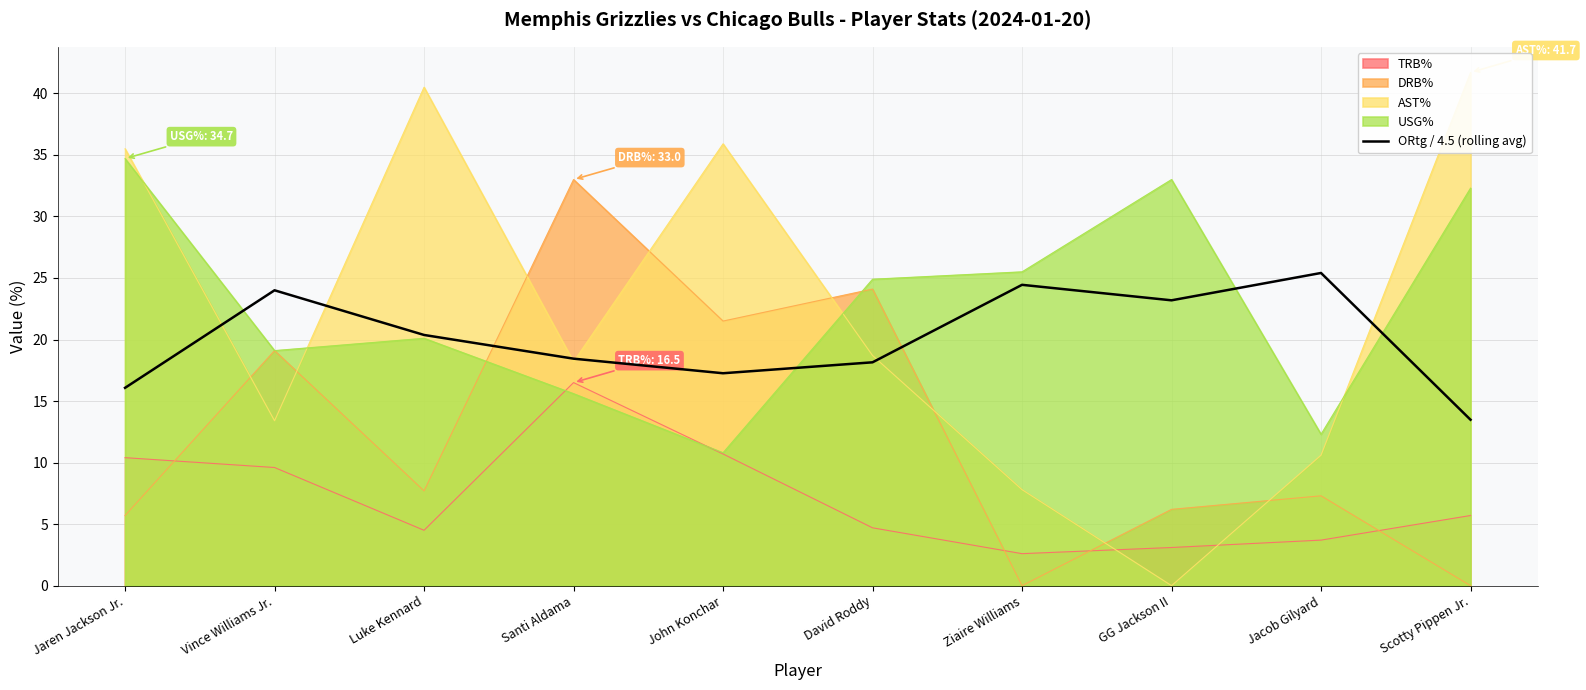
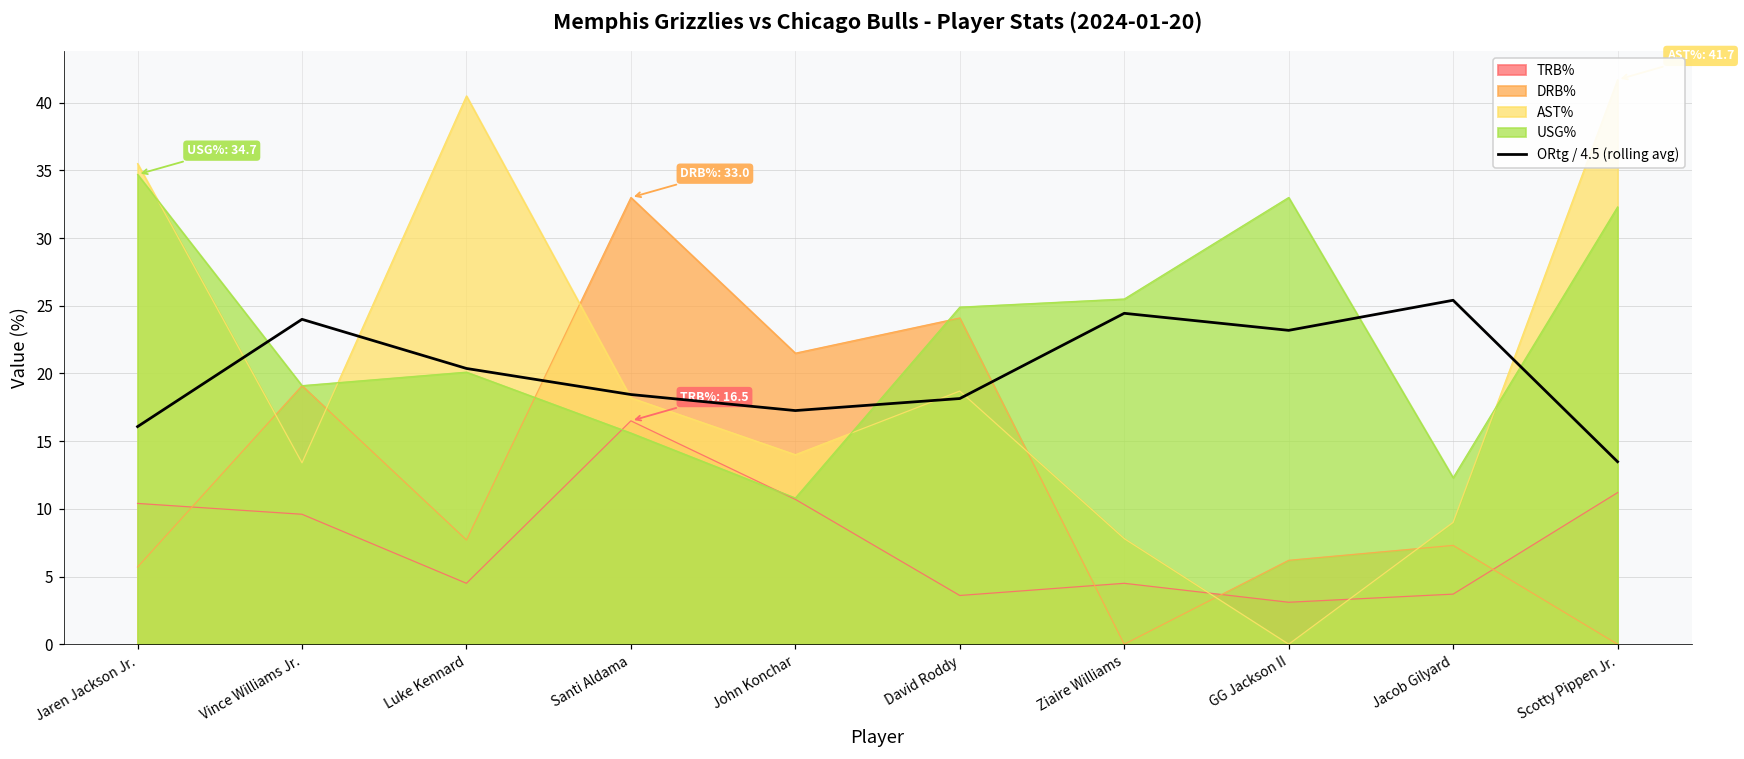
  {
    "TRB%": {
      "Jaren Jackson Jr.": 10.4,
      "Vince Williams Jr.": 9.6,
      "Luke Kennard": 4.5,
-     "David Roddy": 4.7,
-     "Ziaire Williams": 2.6,
+     "David Roddy": 3.6,
+     "Ziaire Williams": 4.5,
      "GG Jackson II": 3.1,
      "Jacob Gilyard": 3.7,
-     "Scotty Pippen Jr.": 5.7
+     "Scotty Pippen Jr.": 11.2
    },
    "DRB%": {
      "Jaren Jackson Jr.": 5.7,
      "Luke Kennard": 7.7,
      "Santi Aldama": 33.0,
      "John Konchar": 21.5,
      "David Roddy": 24.1,
      "Ziaire Williams": 0.0,
      "GG Jackson II": 6.2,
      "Jacob Gilyard": 7.3,
      "Scotty Pippen Jr.": 0.0
    },
    "AST%": {
      "Jaren Jackson Jr.": 35.5,
      "Vince Williams Jr.": 13.4,
      "Luke Kennard": 40.5,
-     "John Konchar": 35.9,
+     "John Konchar": 14.0,
      "David Roddy": 18.7,
      "Ziaire Williams": 7.8,
      "GG Jackson II": 0.0,
-     "Jacob Gilyard": 10.6
+     "Jacob Gilyard": 9.0
    },
    "USG%": {
      "Jaren Jackson Jr.": 34.7,
      "Luke Kennard": 20.1,
      "Santi Aldama": 15.6,
      "David Roddy": 24.9,
      "Ziaire Williams": 25.5,
      "GG Jackson II": 33.0,
      "Jacob Gilyard": 12.3,
      "Scotty Pippen Jr.": 32.3
    },
    "ORtg / 4.5 (rolling avg)": {
      "Jaren Jackson Jr.": 16.1,
      "Vince Williams Jr.": 24.0,
      "Luke Kennard": 20.4,
      "John Konchar": 17.3,
      "David Roddy": 18.1,
      "Ziaire Williams": 24.4,
      "GG Jackson II": 23.2,
      "Jacob Gilyard": 25.4,
      "Scotty Pippen Jr.": 13.5
    }
  }
